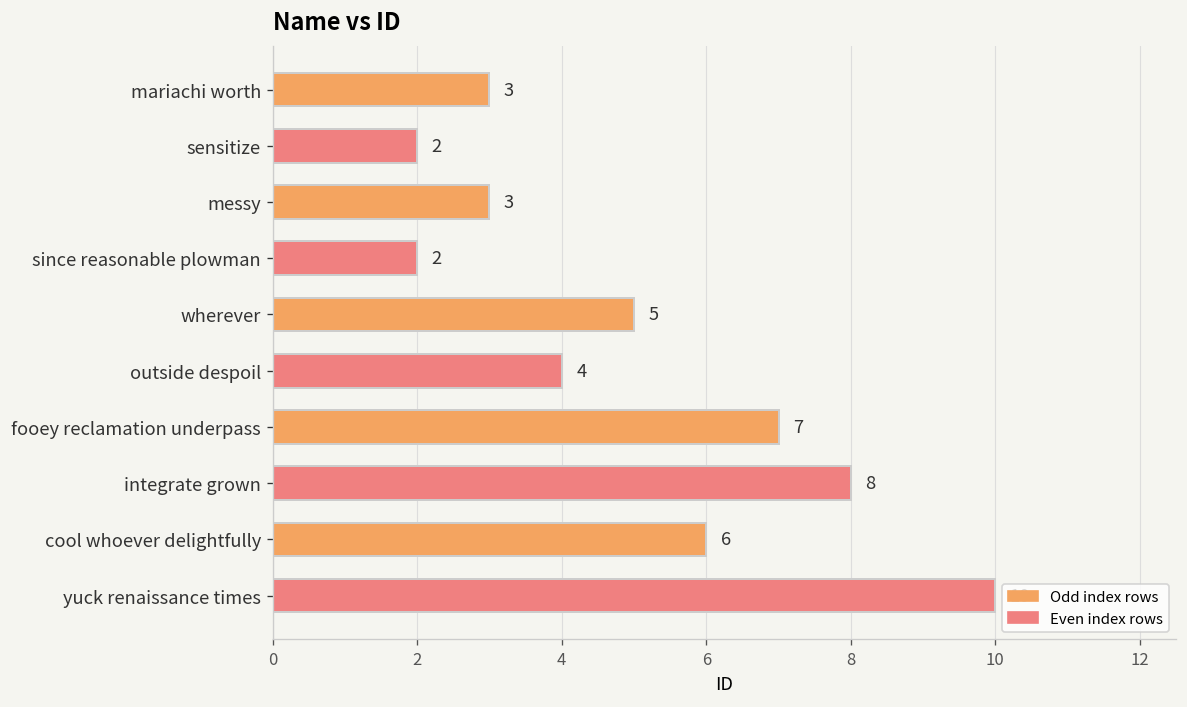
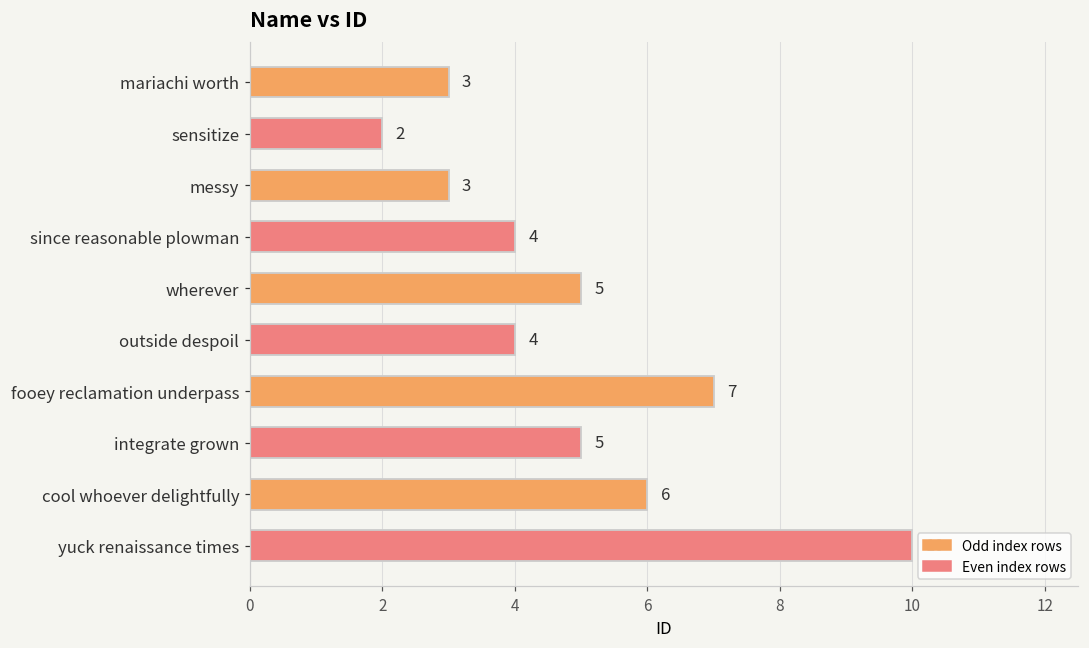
  {
    "mariachi worth": 3,
    "sensitize": 2,
    "messy": 3,
-   "since reasonable plowman": 2,
+   "since reasonable plowman": 4,
    "wherever": 5,
    "outside despoil": 4,
    "fooey reclamation underpass": 7,
-   "integrate grown": 8,
+   "integrate grown": 5,
    "cool whoever delightfully": 6
  }
